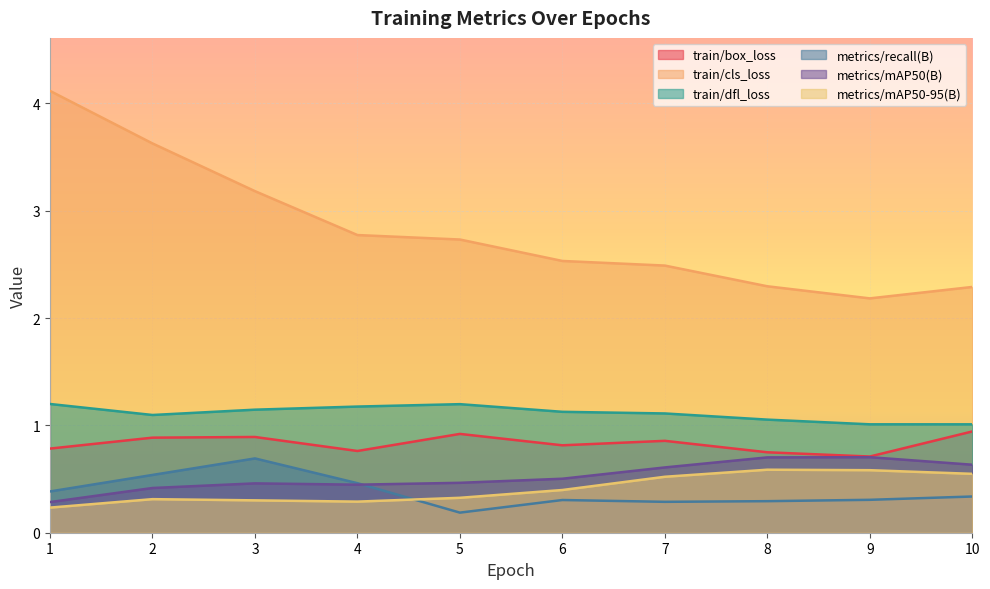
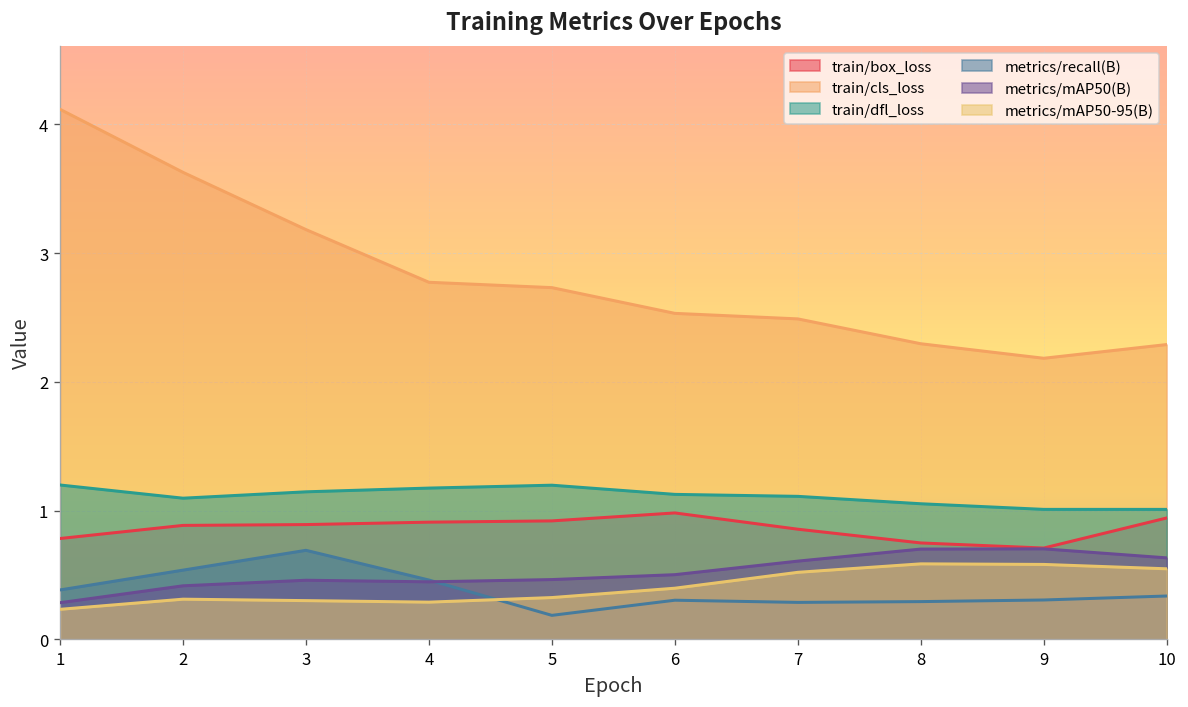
  {
    "train/box_loss": {
      "1": 0.78,
      "2": 0.89,
      "3": 0.89,
-     "4": 0.76,
+     "4": 0.91,
      "5": 0.92,
-     "6": 0.81,
+     "6": 0.98,
      "7": 0.86,
      "8": 0.75,
      "10": 0.94
    }
  }
